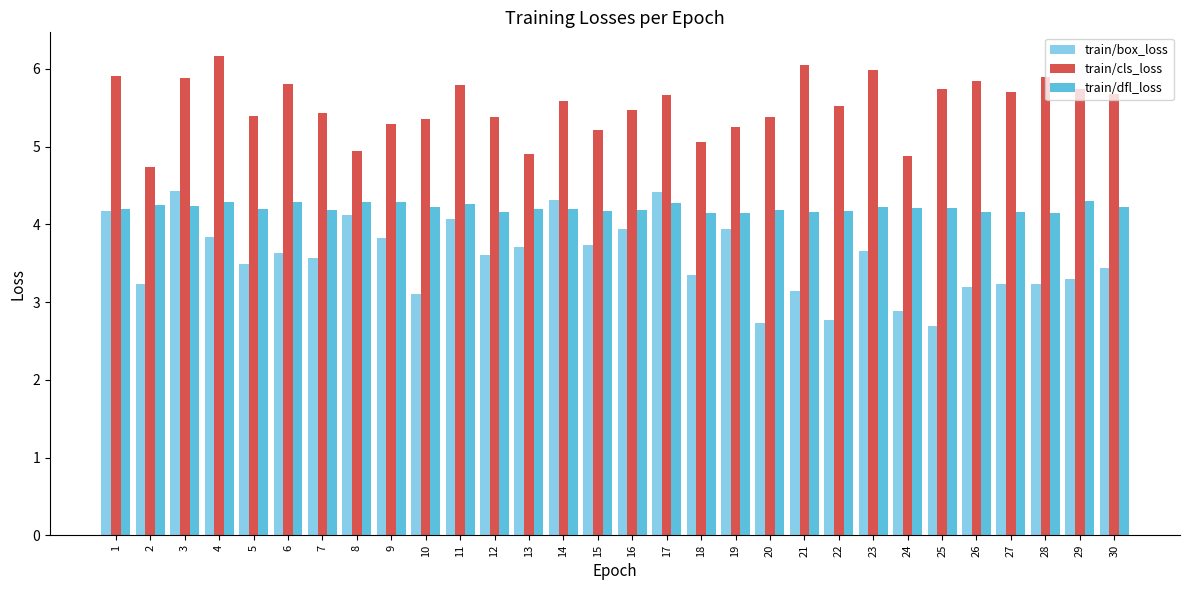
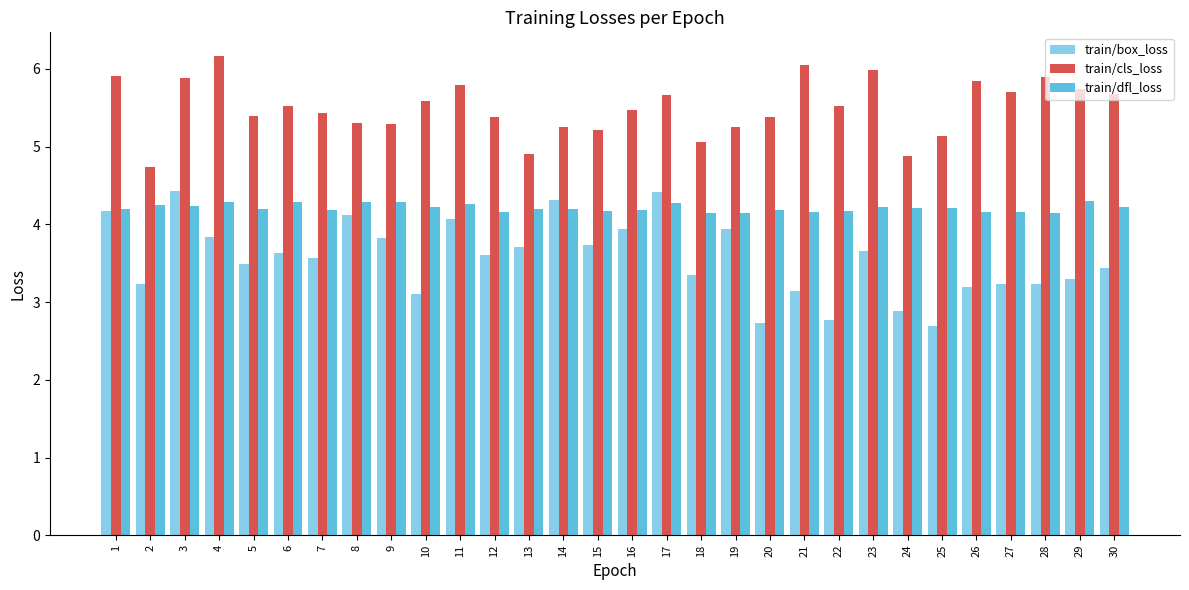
  {
    "train/cls_loss": {
      "1": 5.9,
      "2": 4.7,
      "3": 5.9,
      "4": 6.2,
      "5": 5.4,
-     "6": 5.8,
+     "6": 5.5,
      "7": 5.4,
-     "8": 4.9,
+     "8": 5.3,
      "9": 5.3,
-     "10": 5.4,
+     "10": 5.6,
      "11": 5.8,
      "12": 5.4,
      "13": 4.9,
-     "14": 5.6,
+     "14": 5.2,
      "15": 5.2,
      "16": 5.5,
      "17": 5.7,
      "18": 5.1,
      "19": 5.3,
      "20": 5.4,
      "21": 6.1,
      "22": 5.5,
      "23": 6.0,
      "24": 4.9,
-     "25": 5.7,
+     "25": 5.1,
      "26": 5.9,
      "27": 5.7
    }
  }
